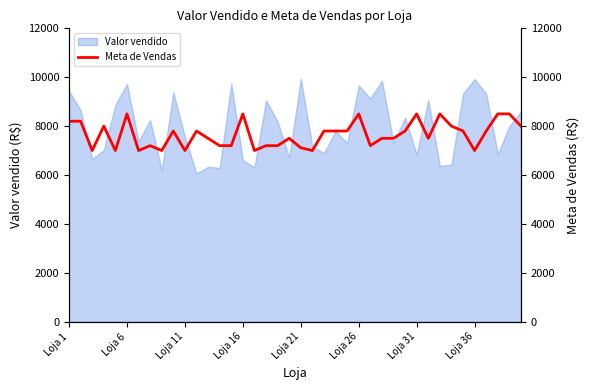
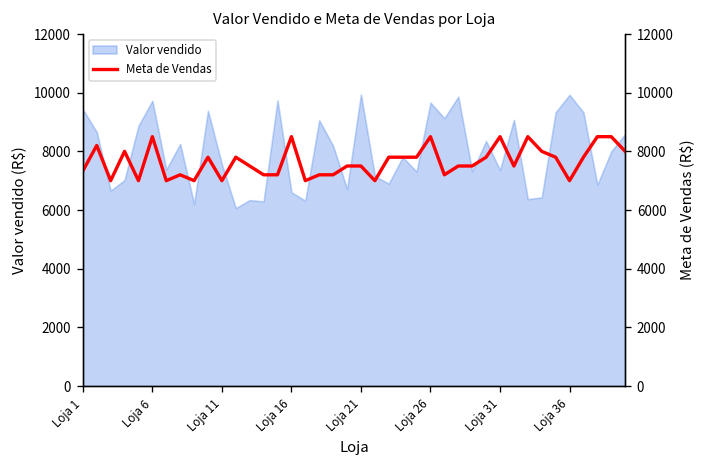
  {
    "Valor vendido": {
      "Loja 1": 9400,
      "Loja 6": 9700,
      "Loja 11": 7600,
      "Loja 16": 6600,
      "Loja 21": 9900,
      "Loja 26": 9700,
-     "Loja 31": 6800,
+     "Loja 31": 7400,
      "Loja 36": 9900
    },
    "Meta de Vendas": {
-     "Loja 1": 8200,
+     "Loja 1": 7300,
      "Loja 6": 8500,
      "Loja 11": 7000,
      "Loja 16": 8500,
-     "Loja 21": 7100,
+     "Loja 21": 7500,
      "Loja 26": 8500,
      "Loja 31": 8500,
      "Loja 36": 7000
    }
  }
